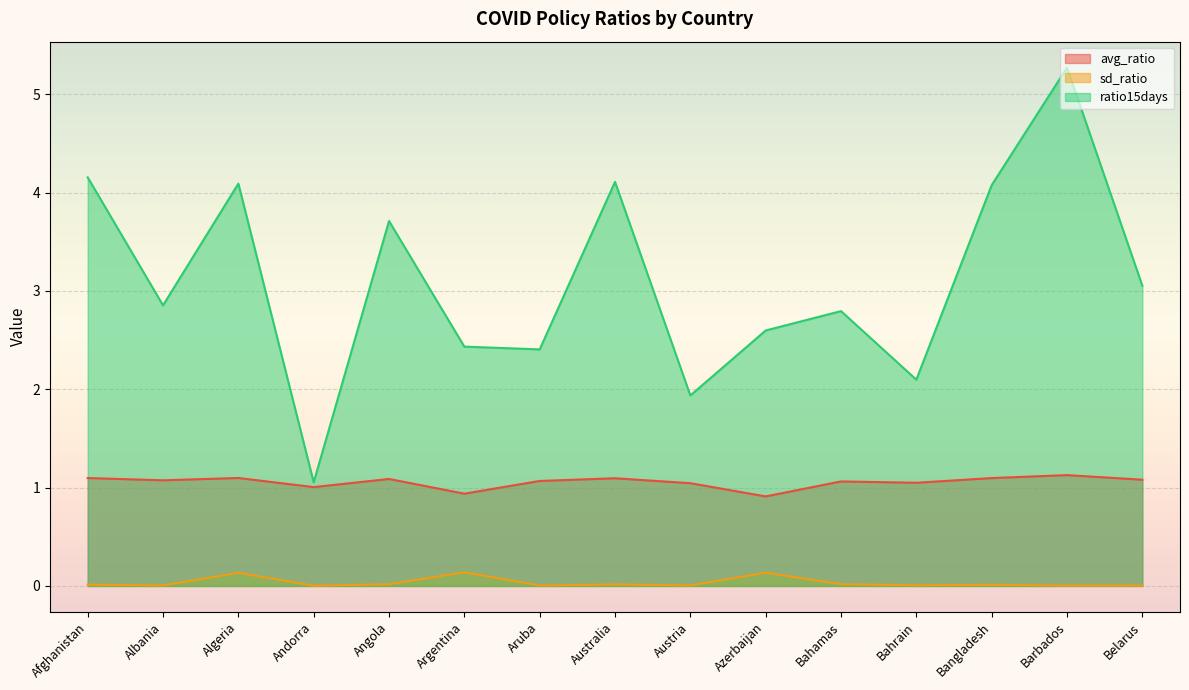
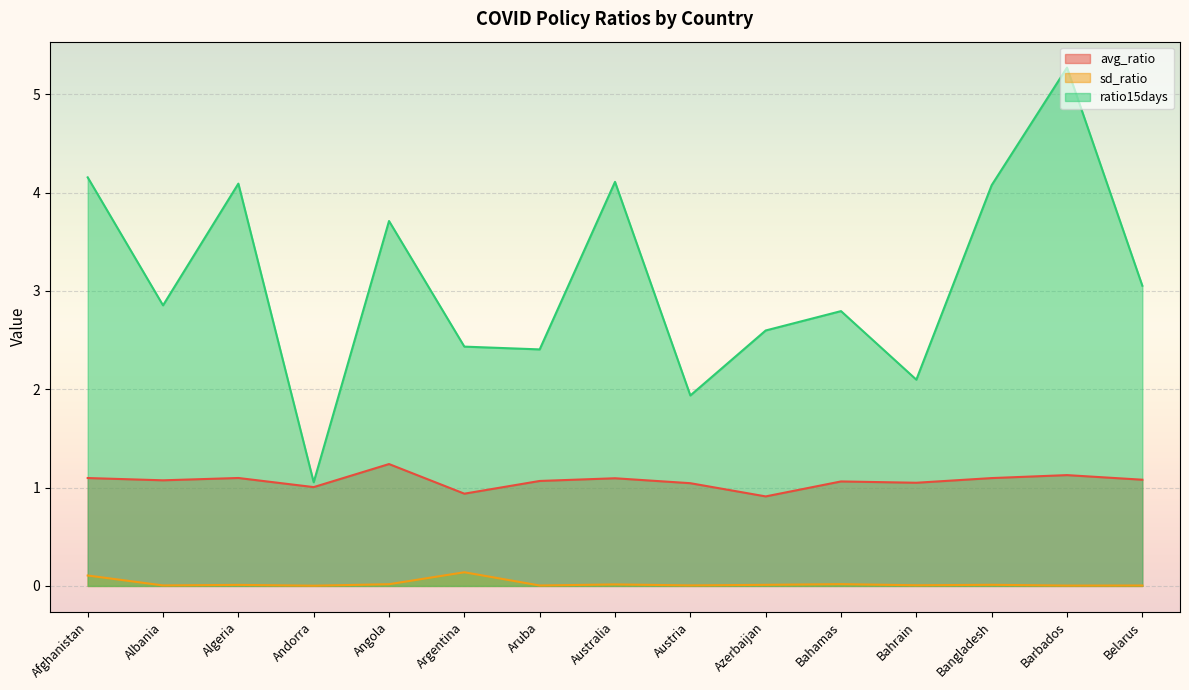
  {
    "avg_ratio": {
      "Afghanistan": 1.1,
      "Albania": 1.1,
      "Algeria": 1.1,
      "Andorra": 1.0,
-     "Angola": 1.1,
+     "Angola": 1.2,
      "Argentina": 0.9,
      "Aruba": 1.1,
      "Australia": 1.1,
      "Austria": 1.0,
      "Azerbaijan": 0.9,
      "Bahamas": 1.1,
      "Bahrain": 1.0,
      "Bangladesh": 1.1,
      "Barbados": 1.1,
      "Belarus": 1.1
    },
    "sd_ratio": {
-     "Afghanistan": 0.0,
+     "Afghanistan": 0.1,
      "Albania": 0.0,
-     "Algeria": 0.1,
+     "Algeria": 0.0,
      "Andorra": 0.0,
      "Angola": 0.0,
      "Argentina": 0.1,
      "Aruba": 0.0,
      "Australia": 0.0,
      "Austria": 0.0,
-     "Azerbaijan": 0.1,
+     "Azerbaijan": 0.0,
      "Bahamas": 0.0,
      "Bahrain": 0.0,
      "Bangladesh": 0.0,
      "Barbados": 0.0,
      "Belarus": 0.0
    },
    "ratio15days": {
      "Afghanistan": 4.2,
      "Albania": 2.9,
      "Algeria": 4.1,
      "Andorra": 1.1,
      "Angola": 3.7,
      "Argentina": 2.4,
      "Aruba": 2.4,
      "Australia": 4.1,
      "Austria": 1.9,
      "Azerbaijan": 2.6,
      "Bahamas": 2.8,
      "Bahrain": 2.1,
      "Bangladesh": 4.1,
      "Belarus": 3.1
    }
  }
